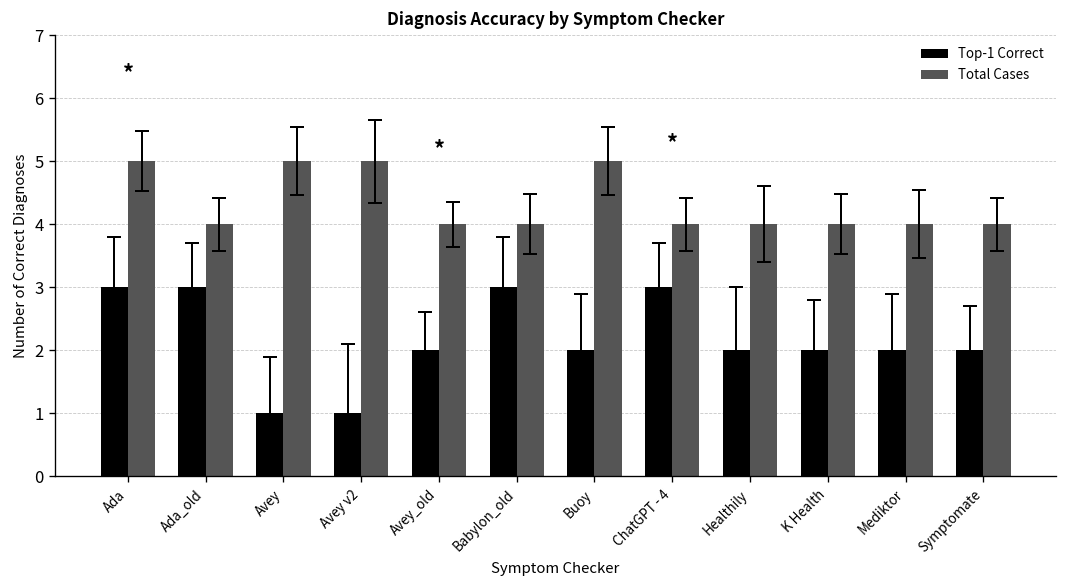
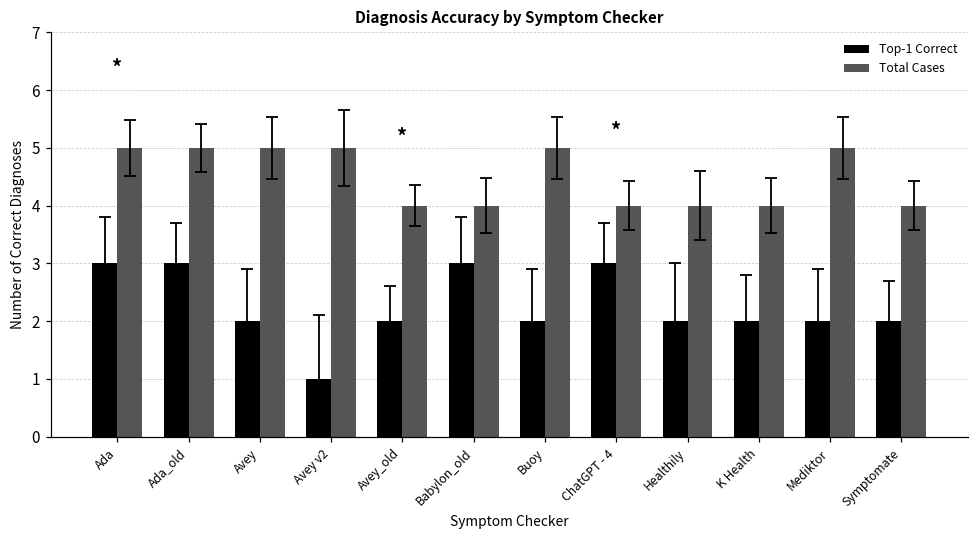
  {
    "Top-1 Correct": {
      "Ada": 3,
      "Ada_old": 3,
-     "Avey": 1,
+     "Avey": 2,
      "Avey v2": 1,
      "Avey_old": 2,
      "Babylon_old": 3,
      "Buoy": 2,
      "ChatGPT - 4": 3,
      "Healthily": 2,
      "K Health": 2,
      "Mediktor": 2,
      "Symptomate": 2
    },
    "Total Cases": {
      "Ada": 5,
-     "Ada_old": 4,
+     "Ada_old": 5,
      "Avey": 5,
      "Avey v2": 5,
      "Avey_old": 4,
      "Babylon_old": 4,
      "Buoy": 5,
      "ChatGPT - 4": 4,
      "Healthily": 4,
      "K Health": 4,
-     "Mediktor": 4,
+     "Mediktor": 5,
      "Symptomate": 4
    }
  }
